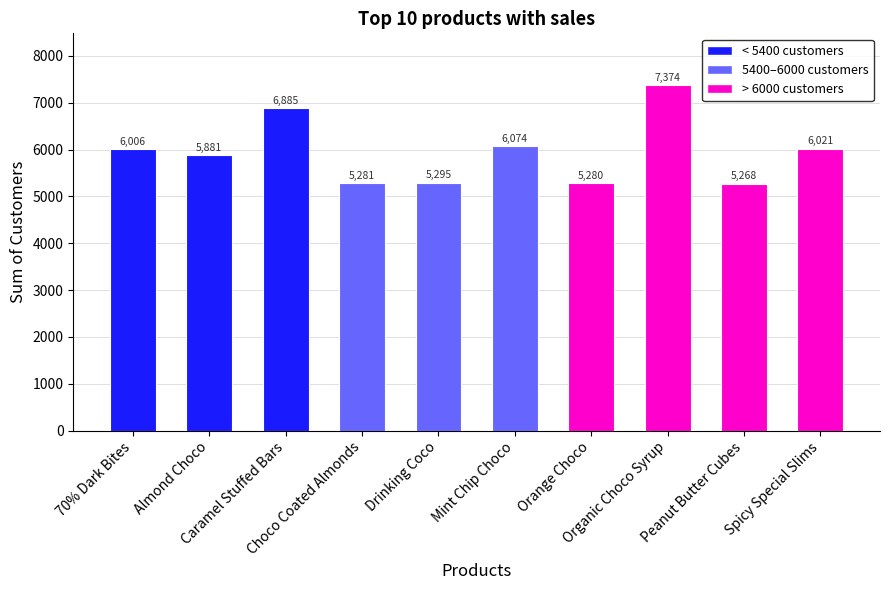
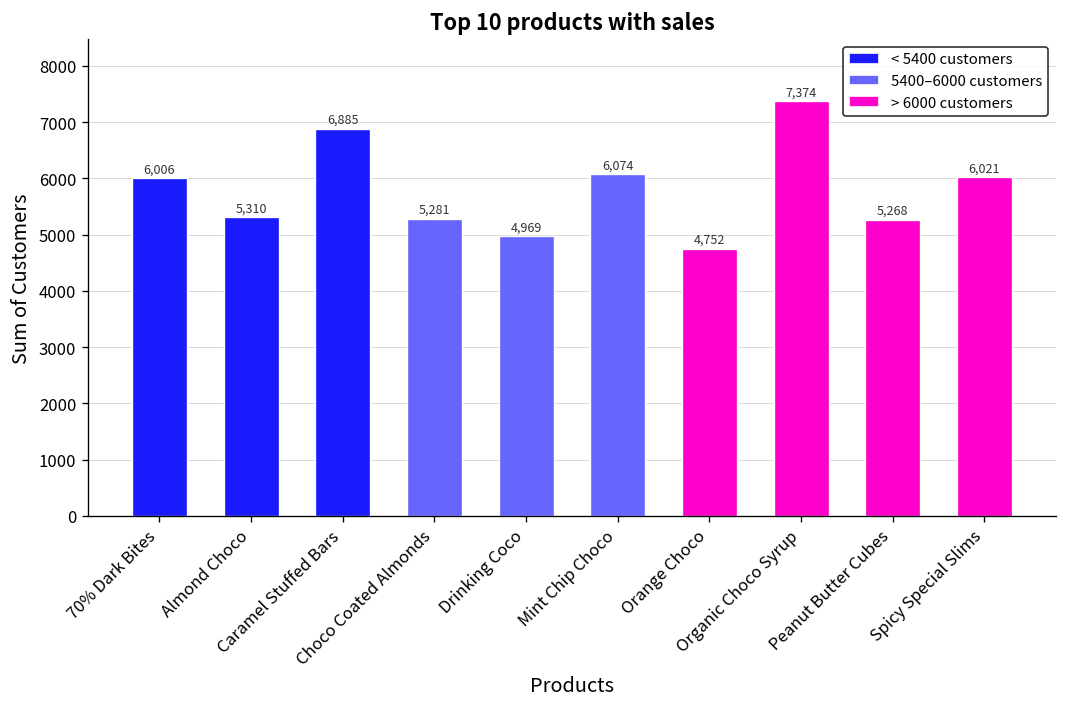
  {
    "70% Dark Bites": "6,006",
-   "Almond Choco": "5,881",
+   "Almond Choco": "5,310",
    "Caramel Stuffed Bars": "6,885",
    "Choco Coated Almonds": "5,281",
-   "Drinking Coco": "5,295",
+   "Drinking Coco": "4,969",
    "Mint Chip Choco": "6,074",
-   "Orange Choco": "5,280",
+   "Orange Choco": "4,752",
    "Organic Choco Syrup": "7,374",
    "Peanut Butter Cubes": "5,268",
    "Spicy Special Slims": "6,021"
  }
